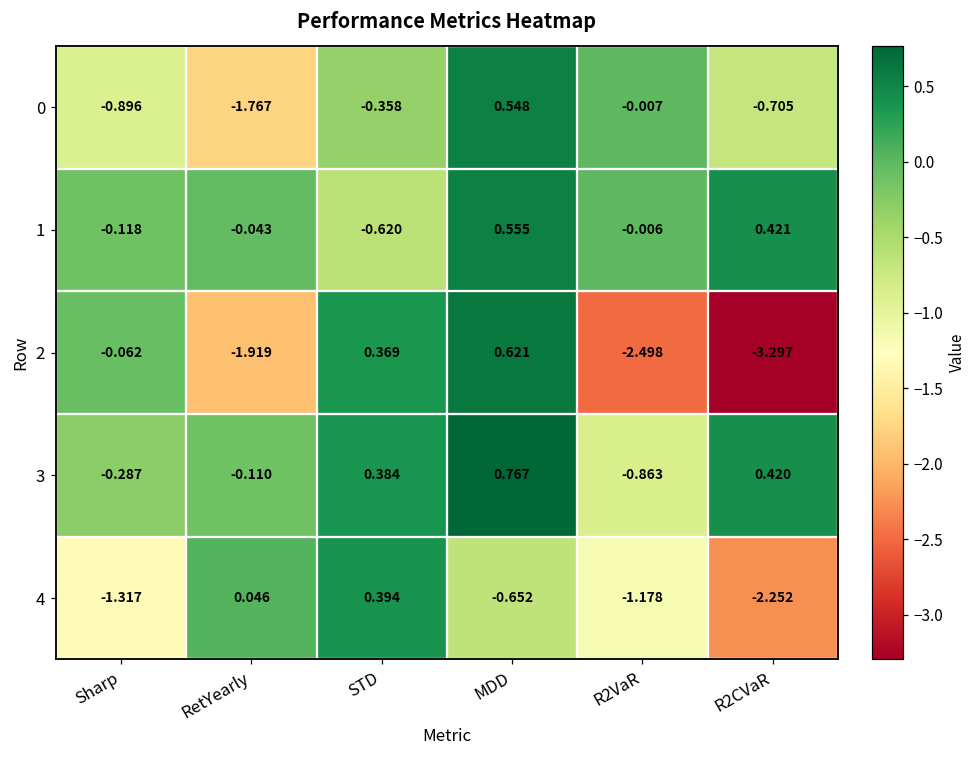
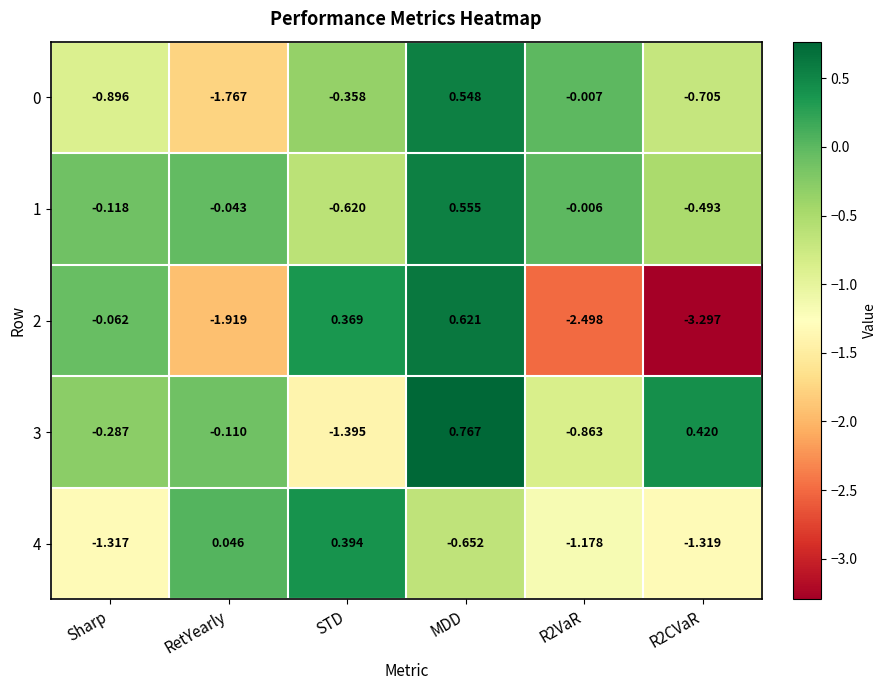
  {
    "0": {
      "Sharp": -0.896,
      "RetYearly": -1.767,
      "STD": -0.358,
      "MDD": 0.548,
      "R2VaR": -0.007,
      "R2CVaR": -0.705
    },
    "1": {
      "Sharp": -0.118,
      "RetYearly": -0.043,
      "STD": -0.620,
      "MDD": 0.555,
      "R2VaR": -0.006,
-     "R2CVaR": 0.421
+     "R2CVaR": -0.493
    },
    "2": {
      "Sharp": -0.062,
      "RetYearly": -1.919,
      "STD": 0.369,
      "MDD": 0.621,
      "R2VaR": -2.498,
      "R2CVaR": -3.297
    },
    "3": {
      "Sharp": -0.287,
      "RetYearly": -0.110,
-     "STD": 0.384,
+     "STD": -1.395,
      "MDD": 0.767,
      "R2VaR": -0.863,
      "R2CVaR": 0.420
    },
    "4": {
      "Sharp": -1.317,
      "RetYearly": 0.046,
      "STD": 0.394,
      "MDD": -0.652,
      "R2VaR": -1.178,
-     "R2CVaR": -2.252
+     "R2CVaR": -1.319
    }
  }
